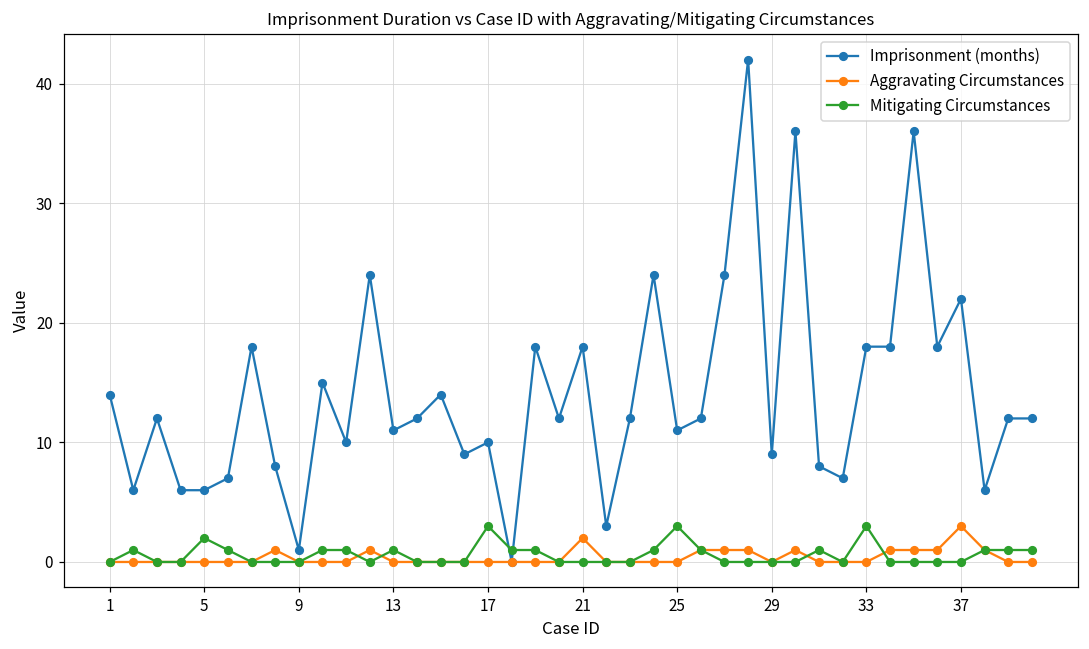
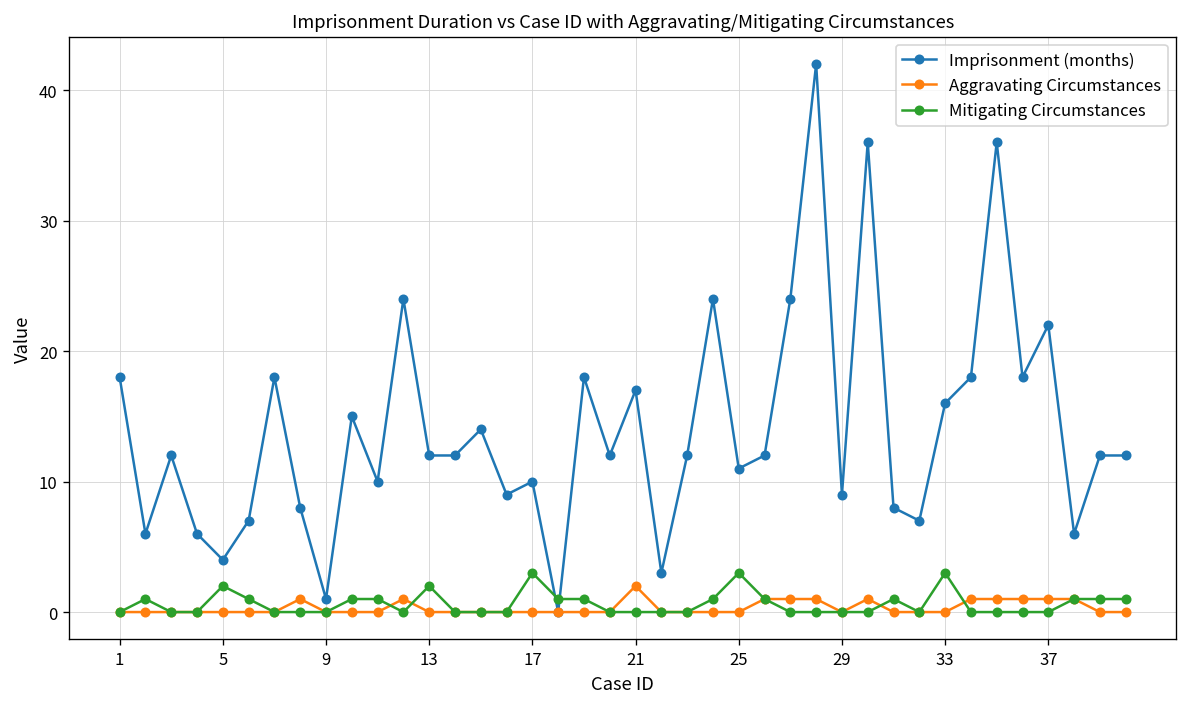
  {
    "Imprisonment (months)": {
-     "1": 14,
-     "5": 6,
+     "1": 18,
+     "5": 4,
      "9": 1,
-     "13": 11,
+     "13": 12,
      "17": 10,
-     "21": 18,
+     "21": 17,
      "25": 11,
      "29": 9,
-     "33": 18,
+     "33": 16,
      "37": 22
    },
    "Aggravating Circumstances": {
      "5": 0,
      "13": 0,
      "17": 0,
      "21": 2,
      "25": 0,
      "33": 0,
-     "37": 3
+     "37": 1
    },
    "Mitigating Circumstances": {
      "5": 2,
-     "13": 1,
+     "13": 2,
      "17": 3,
      "21": 0,
      "25": 3,
      "33": 3,
      "37": 0
    }
  }
